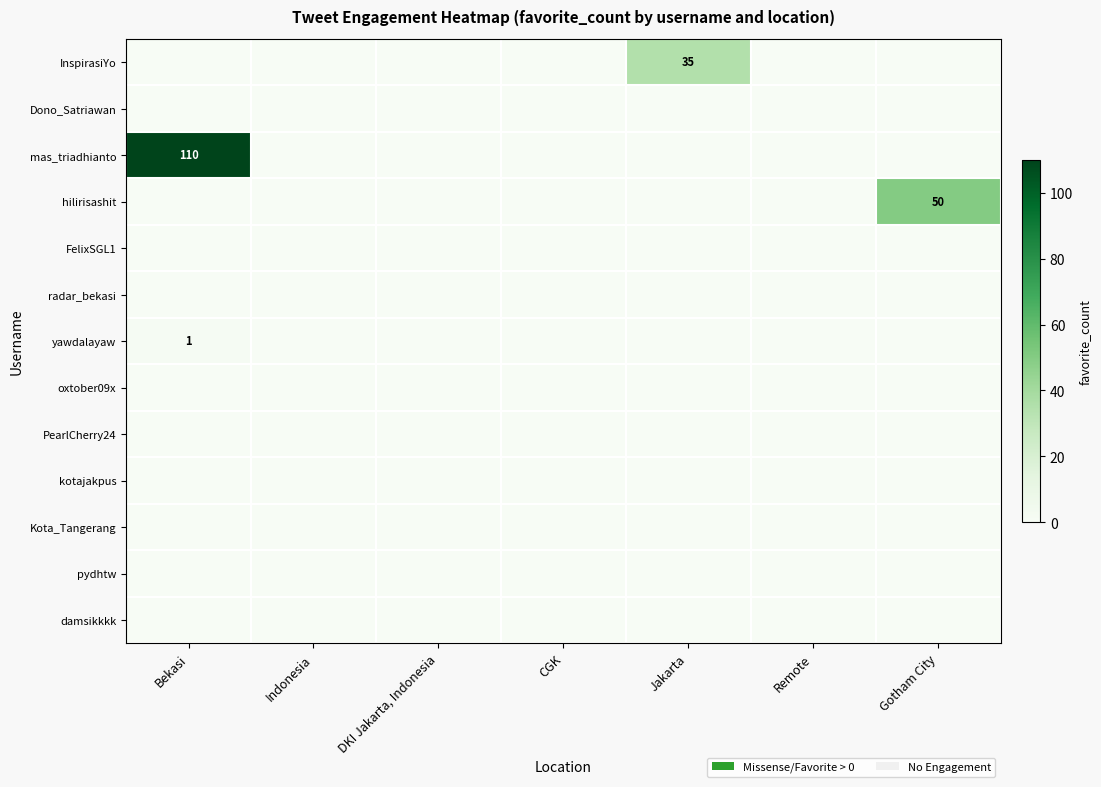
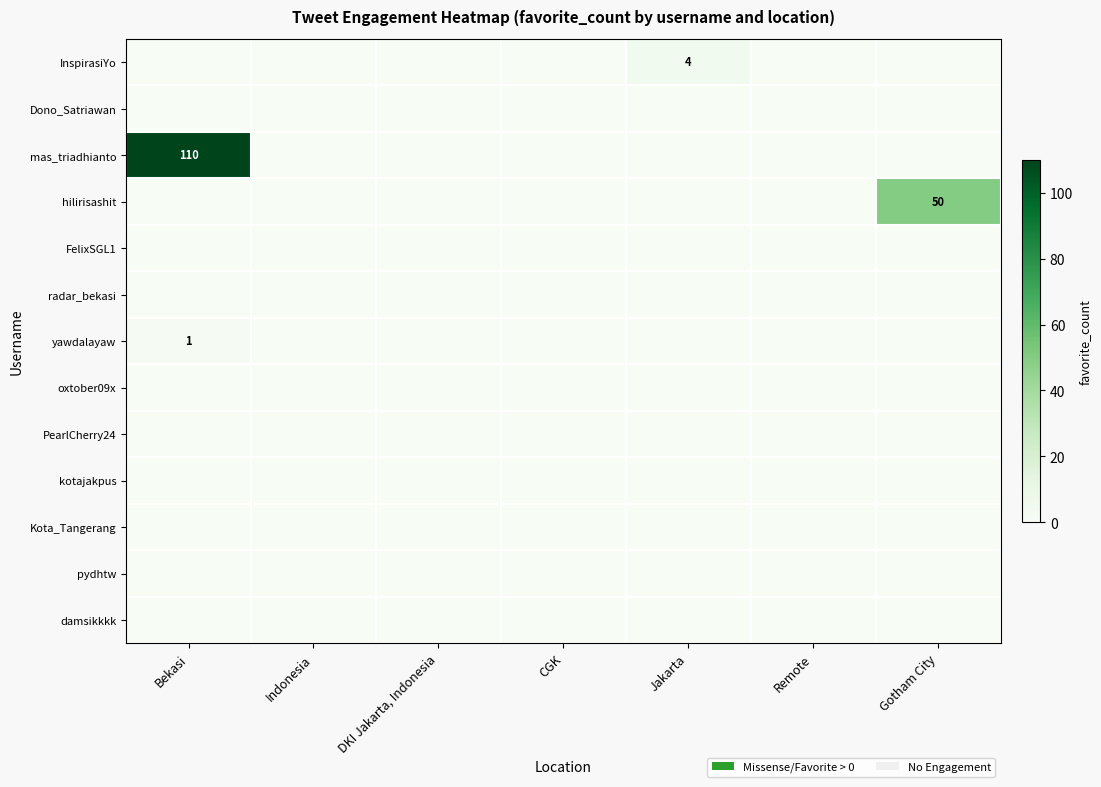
  {
    "InspirasiYo": {
-     "Jakarta": 35
+     "Jakarta": 4
    },
    "mas_triadhianto": {
      "Bekasi": 110
    },
    "hilirisashit": {
      "Gotham City": 50
    },
    "yawdalayaw": {
      "Bekasi": 1
    }
  }
